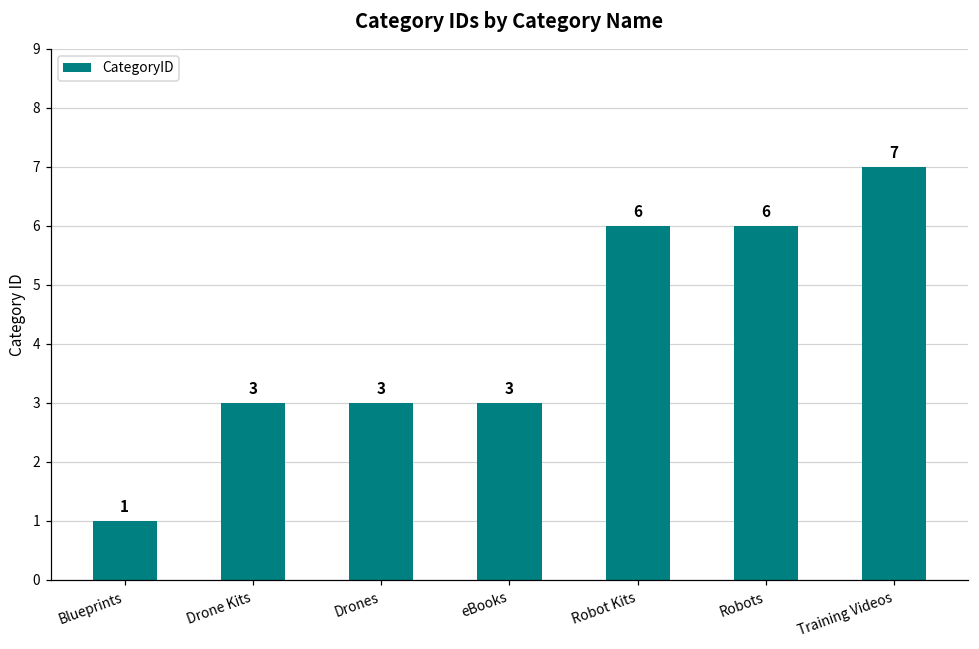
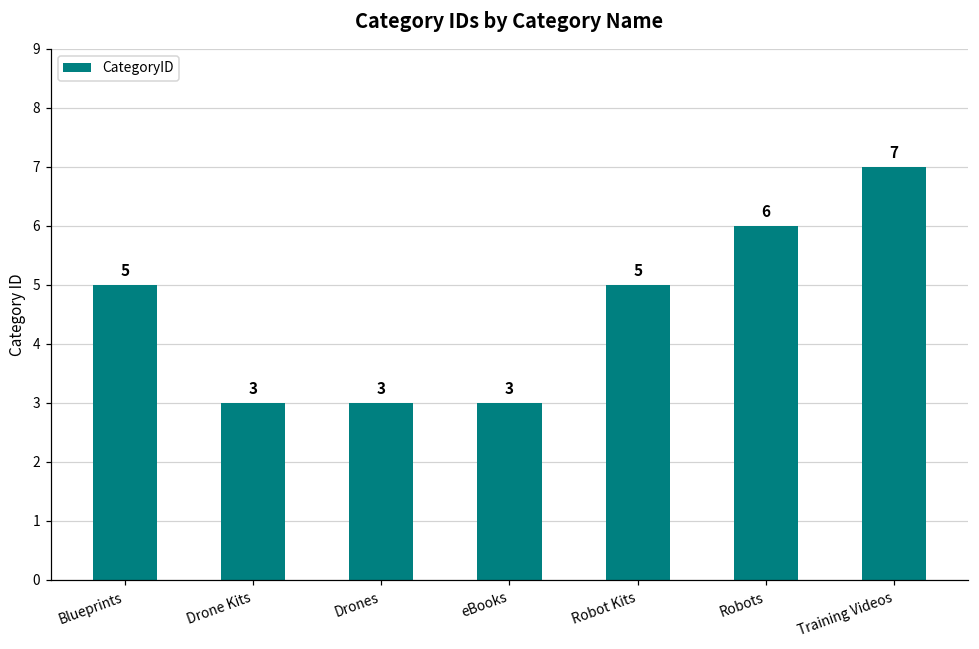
  {
-   "Blueprints": 1,
+   "Blueprints": 5,
    "Drone Kits": 3,
    "Drones": 3,
    "eBooks": 3,
-   "Robot Kits": 6,
+   "Robot Kits": 5,
    "Robots": 6,
    "Training Videos": 7
  }
